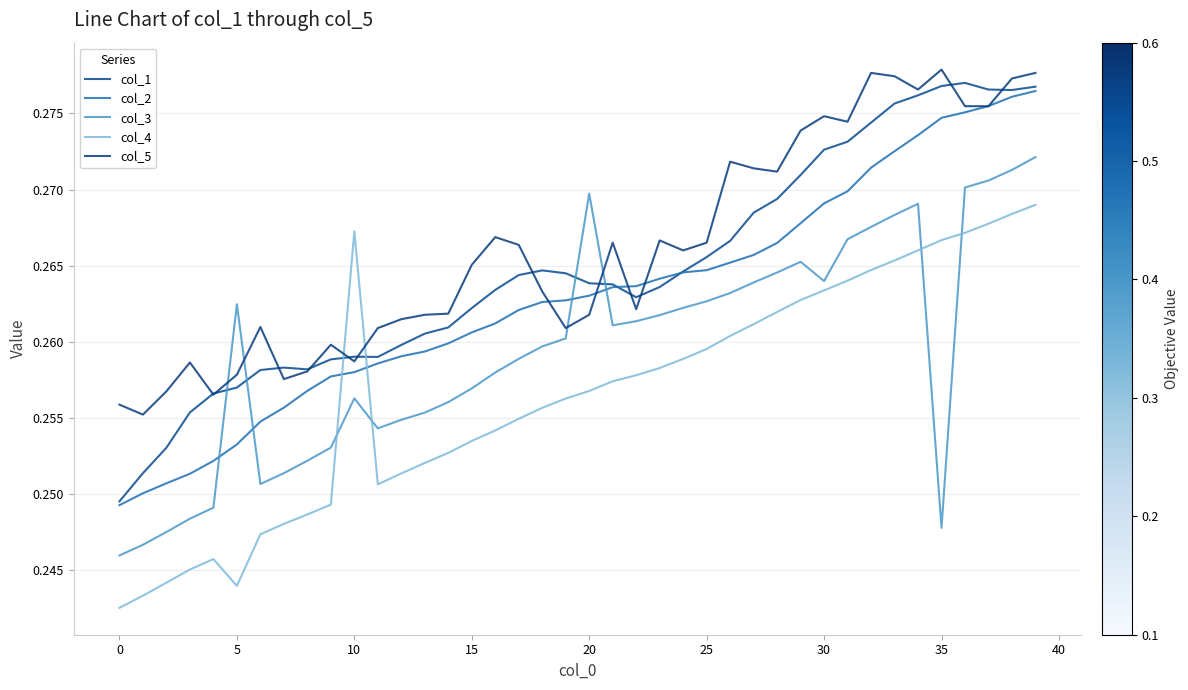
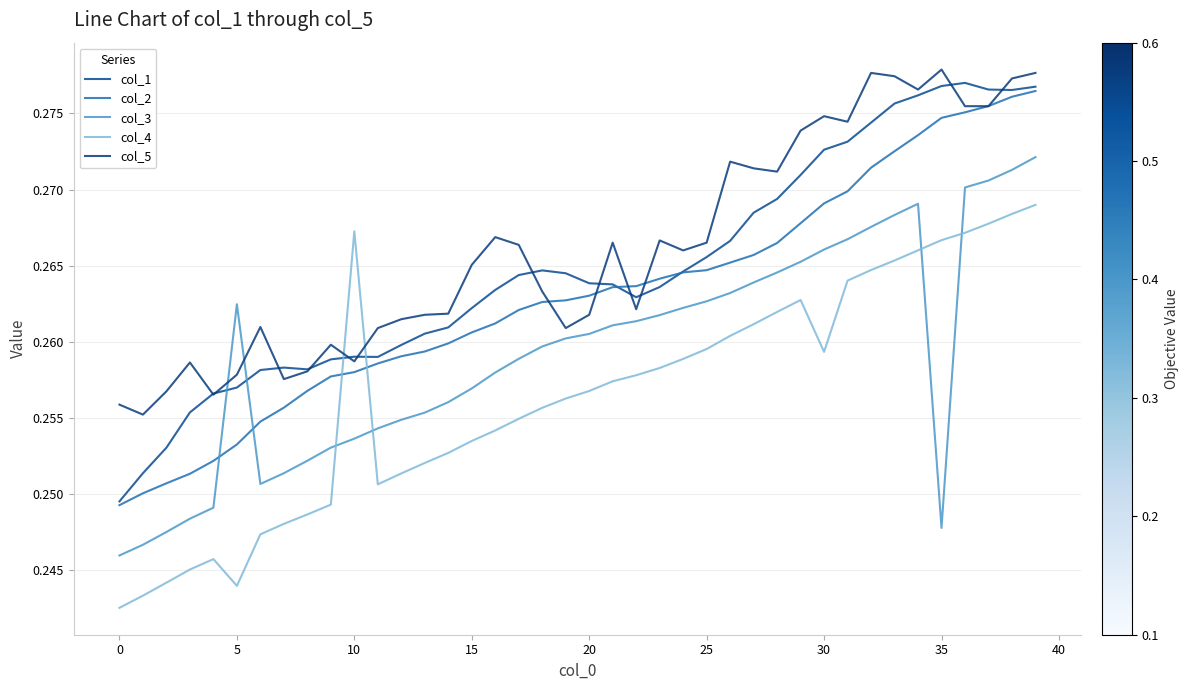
  {
    "col_3": {
      "0": 0.2460,
      "5": 0.2625,
-     "10": 0.2563,
+     "10": 0.2536,
      "15": 0.2569,
-     "20": 0.2697,
+     "20": 0.2605,
      "25": 0.2627,
-     "30": 0.2640,
+     "30": 0.2661,
      "35": 0.2478
    },
    "col_4": {
      "0": 0.2425,
      "5": 0.2440,
      "10": 0.2673,
      "15": 0.2535,
      "20": 0.2568,
      "25": 0.2595,
-     "30": 0.2634,
+     "30": 0.2593,
      "35": 0.2667
    }
  }
